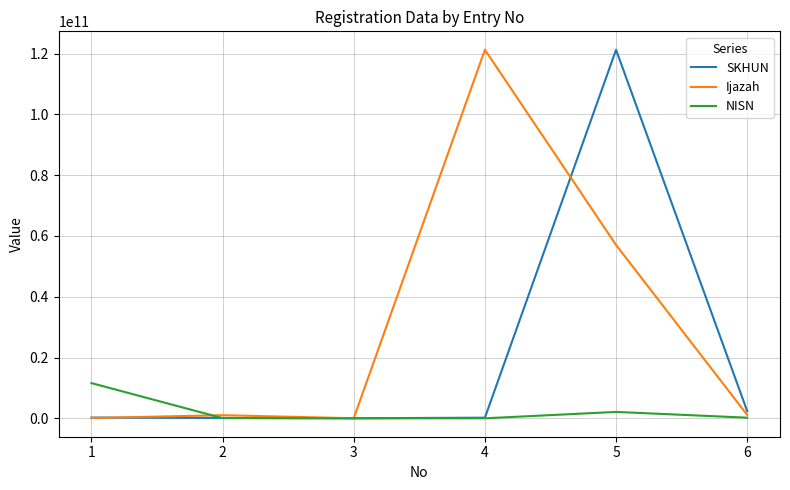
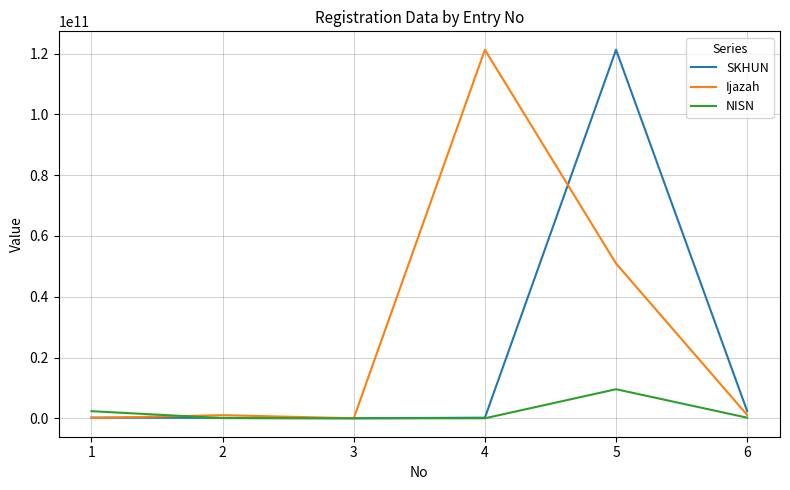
  {
    "SKHUN": {
      "5": 121000000000,
      "6": 2000000000
    },
    "Ijazah": {
      "2": 1000000000,
      "4": 121000000000,
-     "5": 57000000000,
+     "5": 51000000000,
      "6": 1000000000
    },
    "NISN": {
-     "1": 12000000000,
-     "5": 2000000000,
+     "1": 2000000000,
+     "5": 10000000000,
      "6": 0
    }
  }
